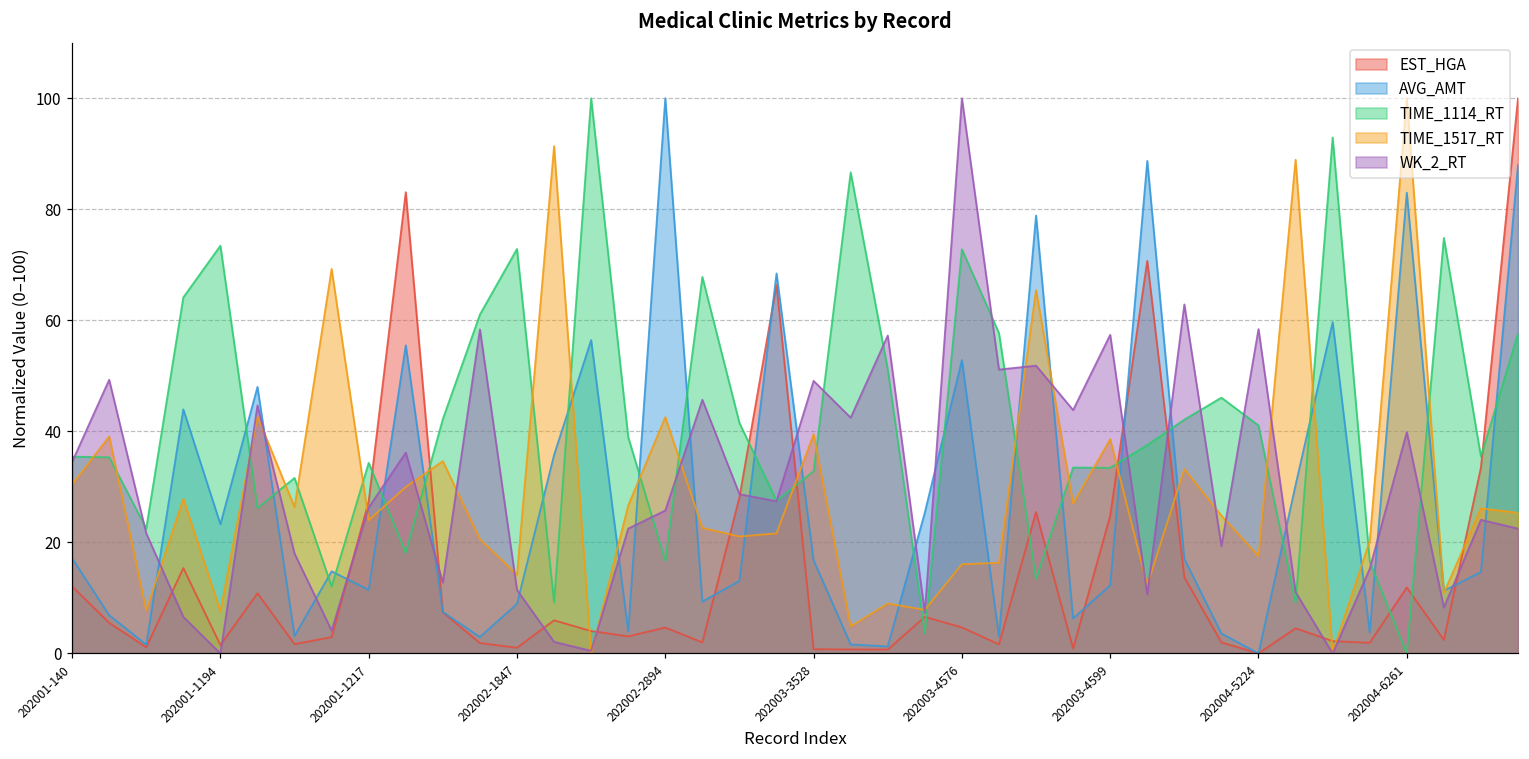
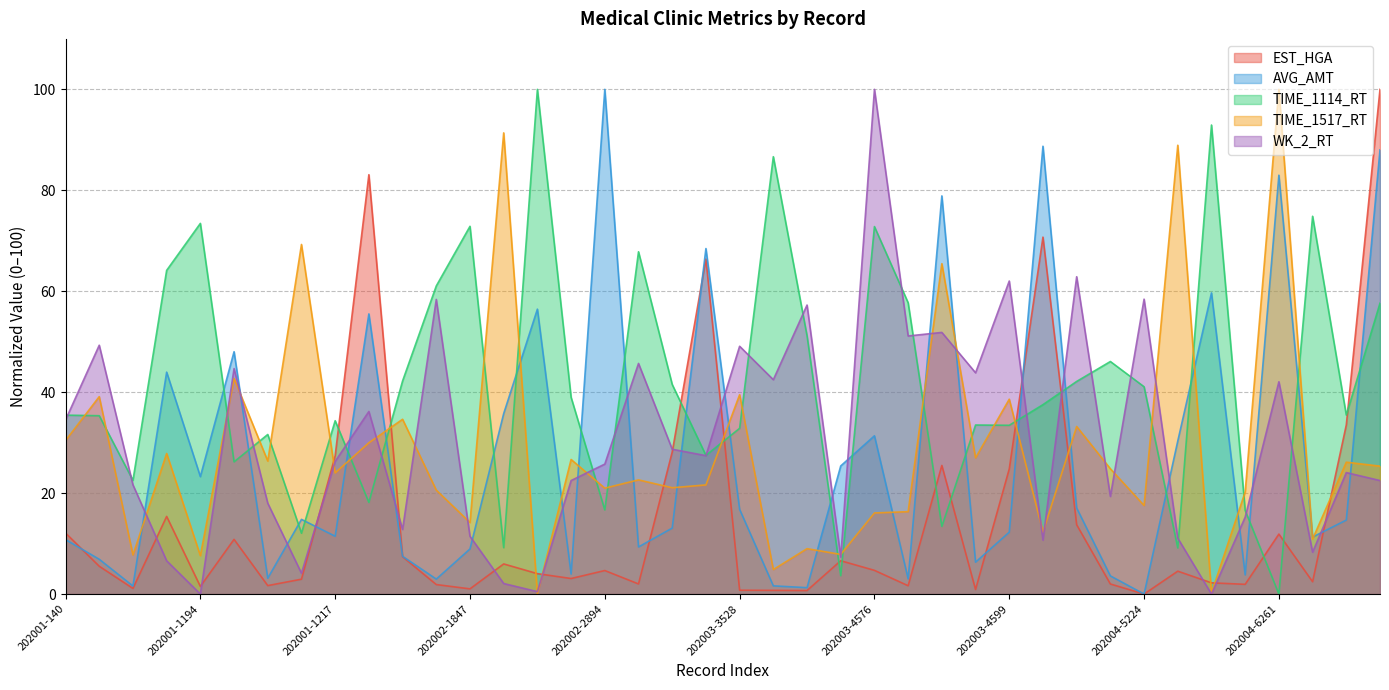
  {
    "EST_HGA": {
      "202001-140": 12,
      "202001-1194": 2,
      "202001-1217": 27,
      "202002-1847": 1,
      "202002-2894": 5,
      "202003-3528": 1,
      "202003-4576": 5,
      "202003-4599": 25,
      "202004-6261": 12
    },
    "AVG_AMT": {
-     "202001-140": 17,
+     "202001-140": 11,
      "202001-1194": 23,
      "202001-1217": 11,
      "202002-1847": 9,
      "202002-2894": 100,
      "202003-3528": 17,
-     "202003-4576": 53,
+     "202003-4576": 31,
      "202003-4599": 12,
      "202004-6261": 83
    },
    "TIME_1114_RT": {
      "202001-140": 35,
      "202001-1194": 73,
      "202001-1217": 34,
      "202002-1847": 73,
      "202002-2894": 17,
      "202003-3528": 33,
      "202003-4576": 73,
      "202003-4599": 33,
      "202004-5224": 41,
      "202004-6261": 0
    },
    "TIME_1517_RT": {
      "202001-140": 30,
      "202001-1194": 8,
      "202001-1217": 24,
      "202002-1847": 14,
-     "202002-2894": 43,
+     "202002-2894": 21,
      "202003-3528": 40,
      "202003-4576": 16,
      "202003-4599": 39,
      "202004-5224": 18
    },
    "WK_2_RT": {
      "202001-140": 34,
      "202001-1194": 0,
      "202001-1217": 26,
      "202002-1847": 11,
      "202002-2894": 26,
      "202003-3528": 49,
      "202003-4576": 100,
-     "202003-4599": 57,
+     "202003-4599": 62,
      "202004-5224": 58,
-     "202004-6261": 40
+     "202004-6261": 42
    }
  }
